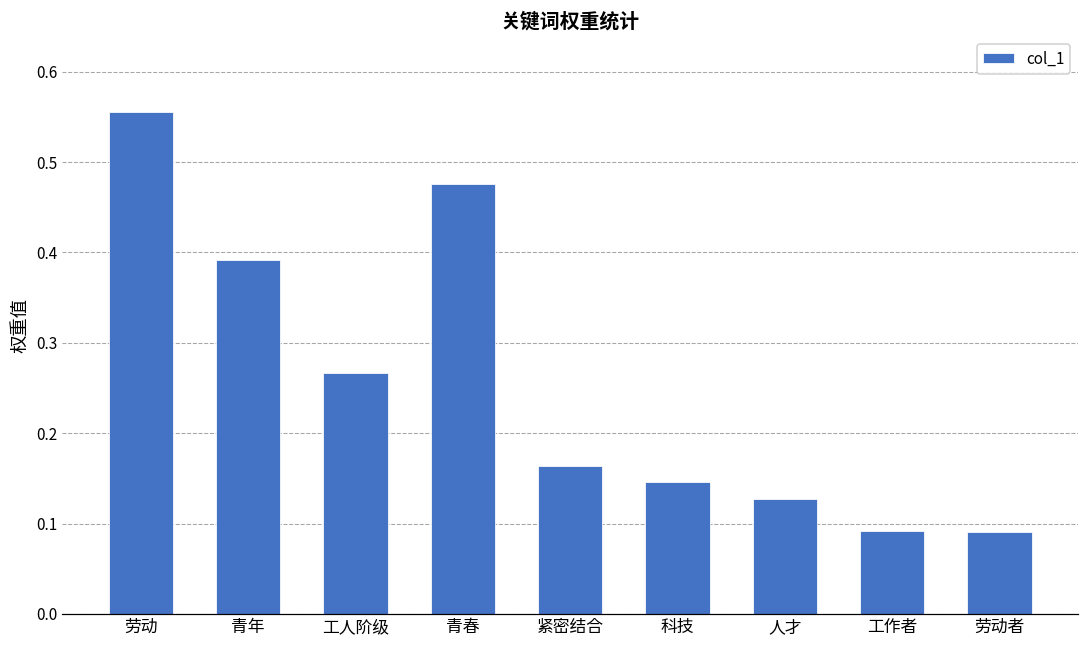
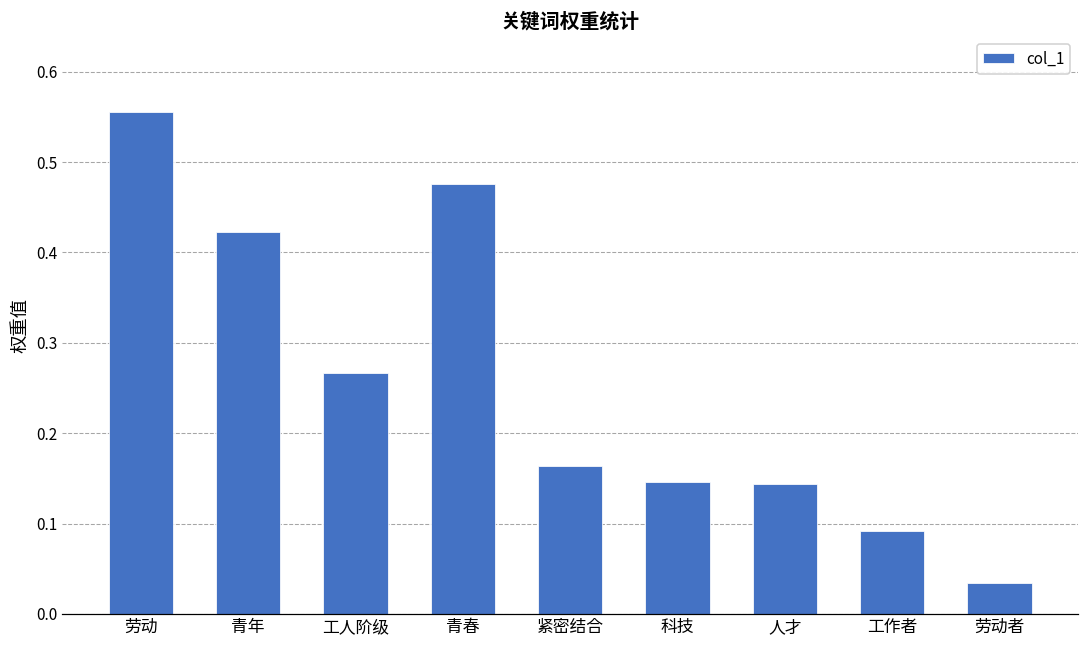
  {
    "劳动": 0.56,
-   "青年": 0.39,
+   "青年": 0.42,
    "工人阶级": 0.27,
    "青春": 0.48,
    "紧密结合": 0.16,
    "科技": 0.15,
-   "人才": 0.13,
+   "人才": 0.14,
    "工作者": 0.09,
-   "劳动者": 0.09
+   "劳动者": 0.03
  }
